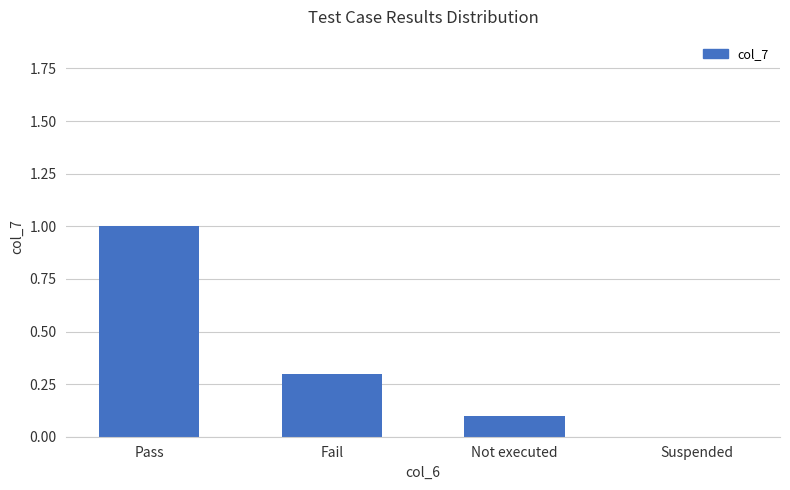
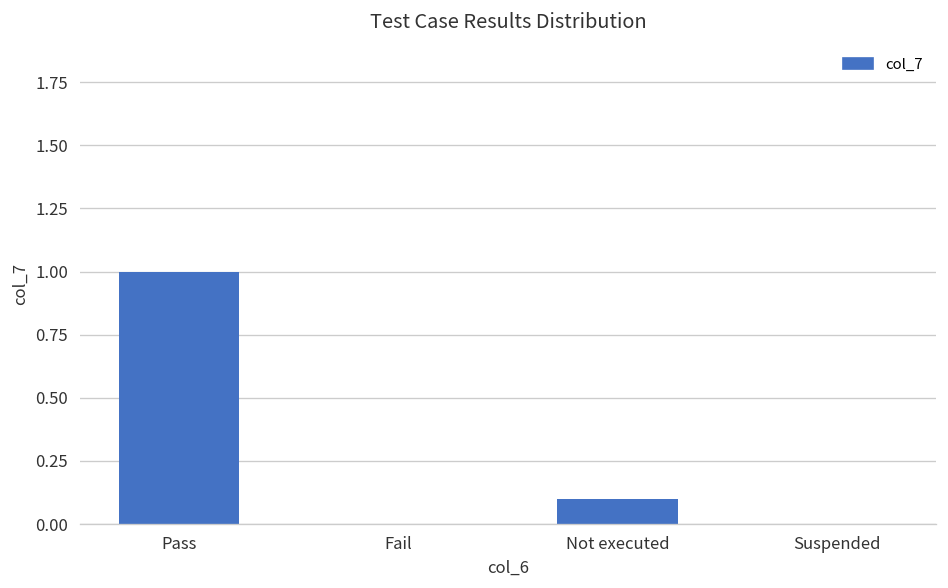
  {
    "Pass": 1.0,
-   "Fail": 0.3,
+   "Fail": 0.0,
    "Not executed": 0.1,
    "Suspended": 0.0
  }
